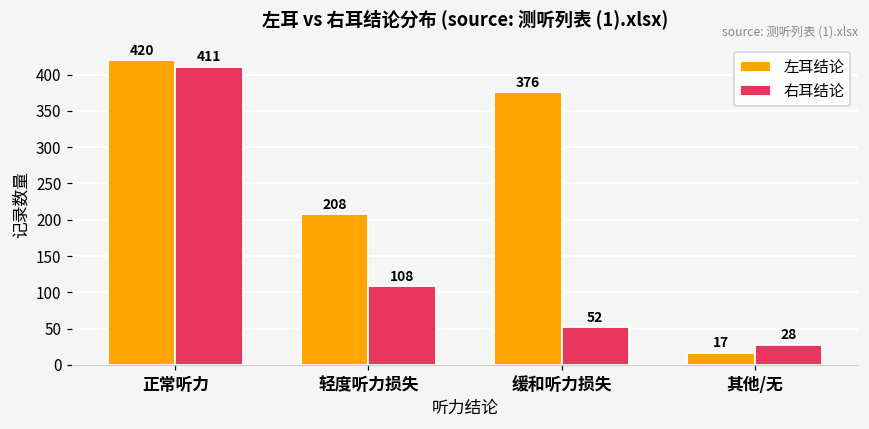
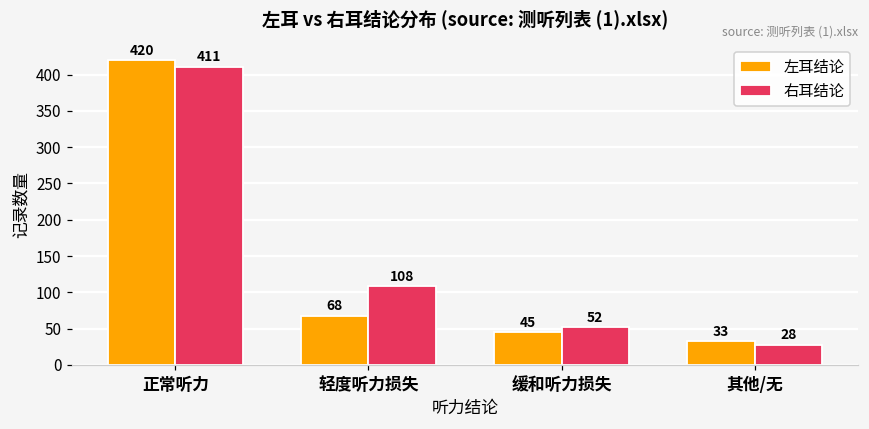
  {
    "左耳结论": {
      "正常听力": 420,
-     "轻度听力损失": 208,
-     "缓和听力损失": 376,
-     "其他/无": 17
+     "轻度听力损失": 68,
+     "缓和听力损失": 45,
+     "其他/无": 33
    },
    "右耳结论": {
      "正常听力": 411,
      "轻度听力损失": 108,
      "缓和听力损失": 52,
      "其他/无": 28
    }
  }
